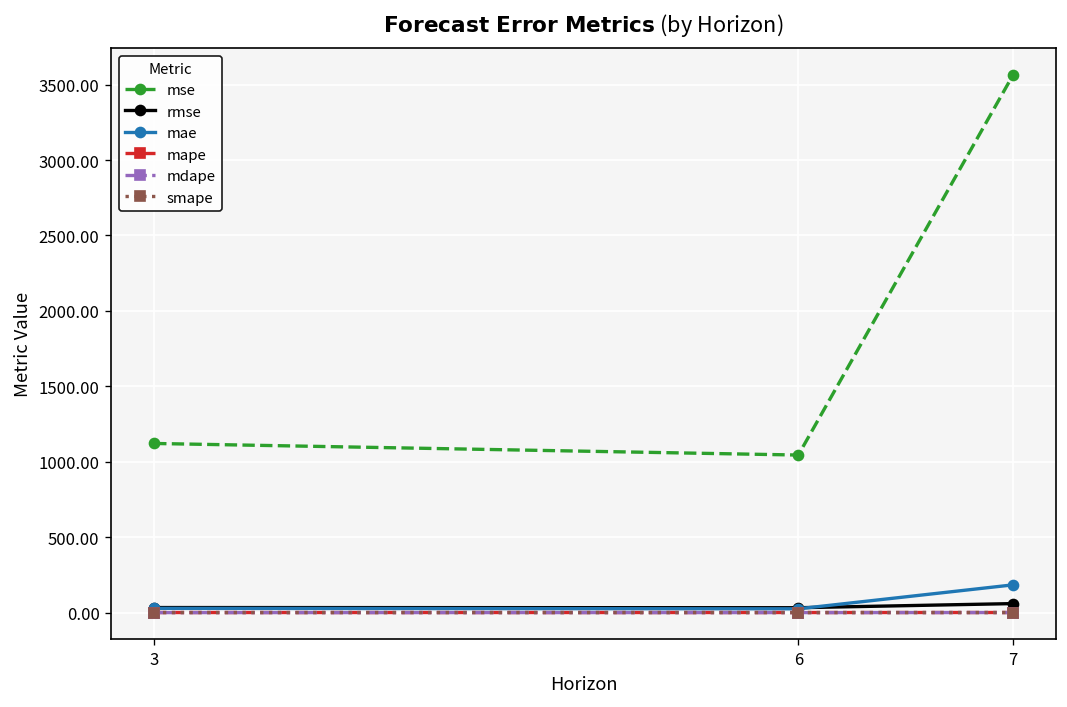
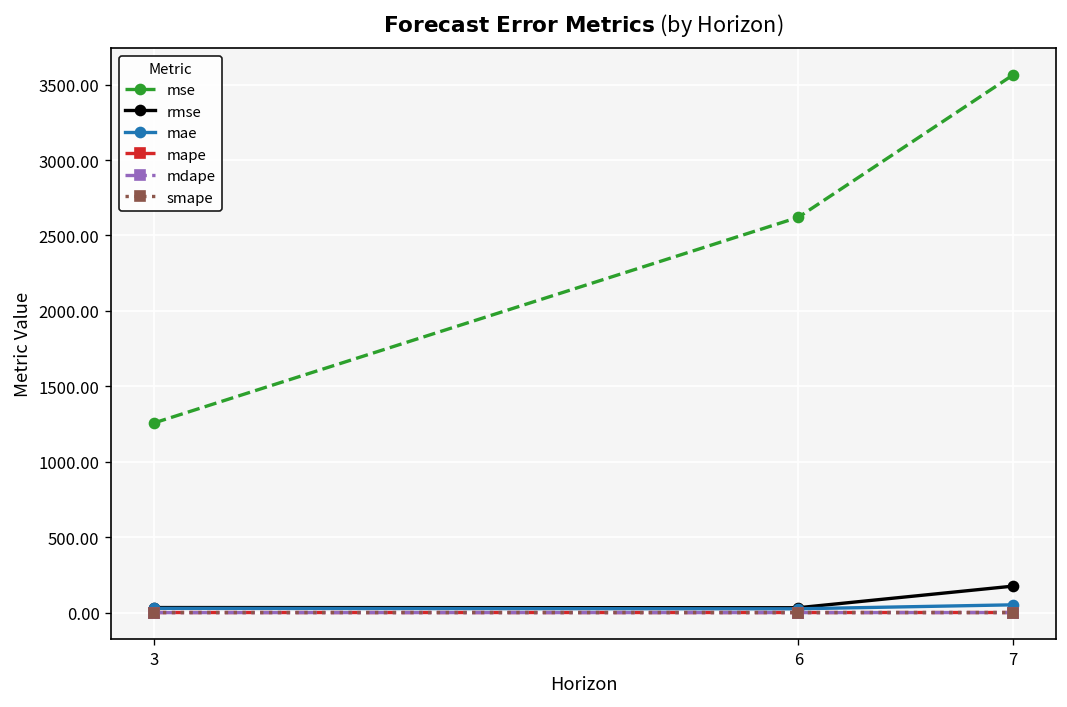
  {
    "mse": {
-     "3": 1120,
-     "6": 1040,
+     "3": 1260,
+     "6": 2620,
      "7": 3560
    },
    "rmse": {
-     "7": 60
+     "7": 180
    },
    "mae": {
-     "7": 180
+     "7": 50
    },
    "smape": {
      "3": 0,
      "6": 0,
      "7": 0
    }
  }
